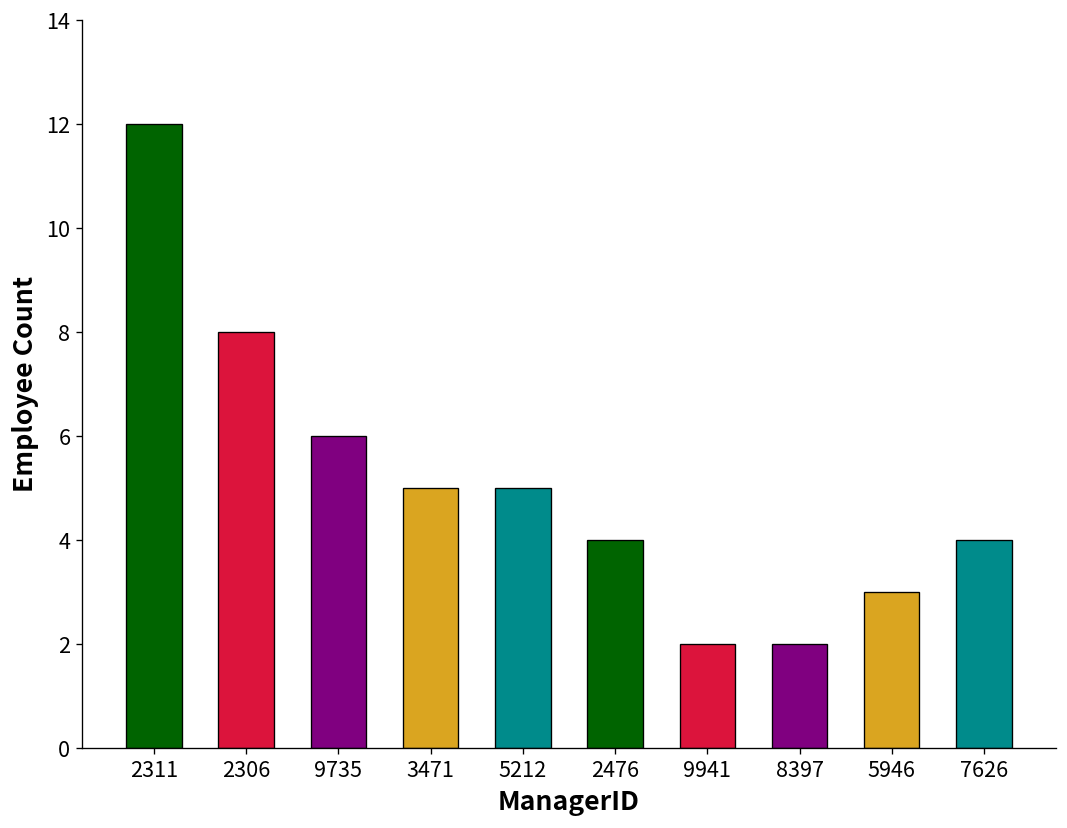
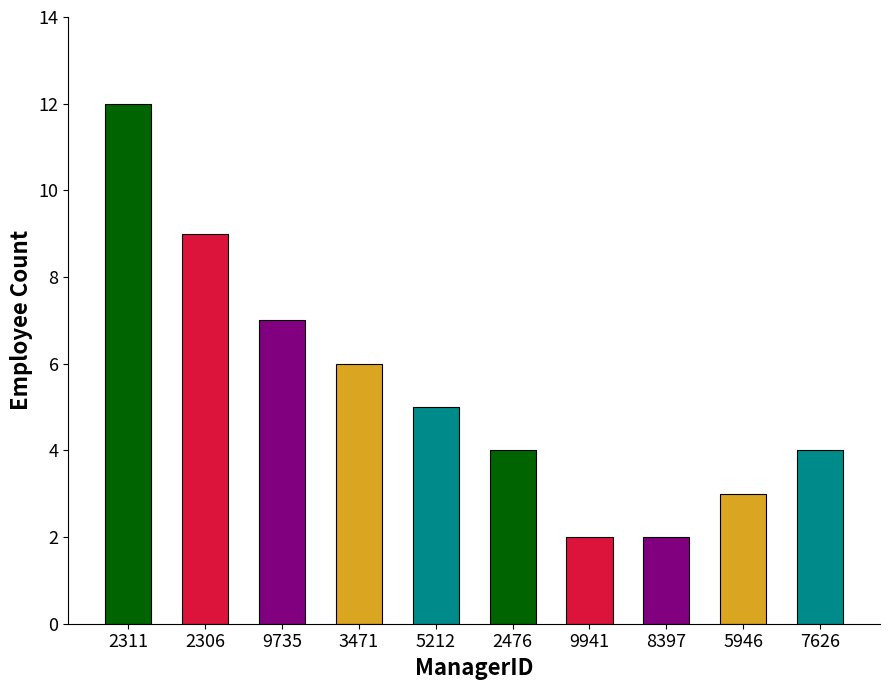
  {
    "2311": 12,
-   "2306": 8,
-   "9735": 6,
-   "3471": 5,
+   "2306": 9,
+   "9735": 7,
+   "3471": 6,
    "5212": 5,
    "2476": 4,
    "9941": 2,
    "8397": 2,
    "5946": 3,
    "7626": 4
  }
